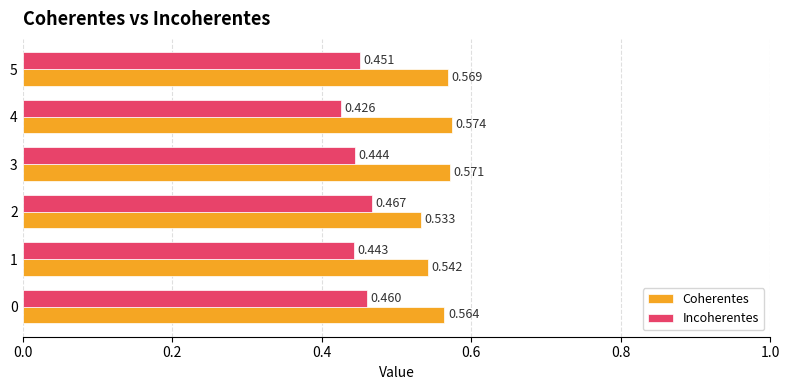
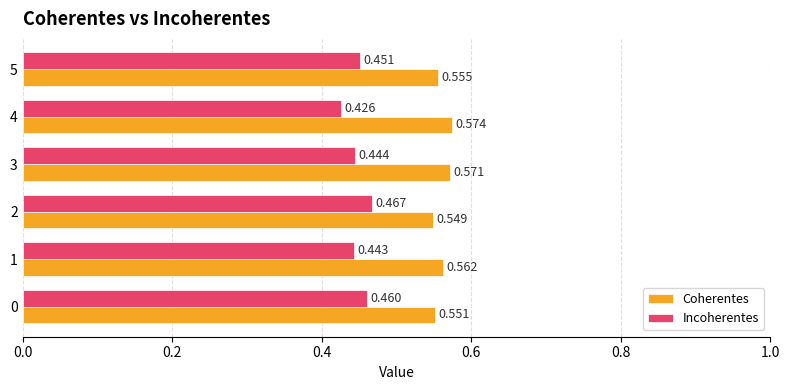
  {
    "Coherentes": {
-     "5": 0.569,
+     "5": 0.555,
      "4": 0.574,
      "3": 0.571,
-     "2": 0.533,
-     "1": 0.542,
-     "0": 0.564
+     "2": 0.549,
+     "1": 0.562,
+     "0": 0.551
    },
    "Incoherentes": {
      "5": 0.451,
      "4": 0.426,
      "3": 0.444,
      "2": 0.467,
      "1": 0.443,
      "0": 0.460
    }
  }
